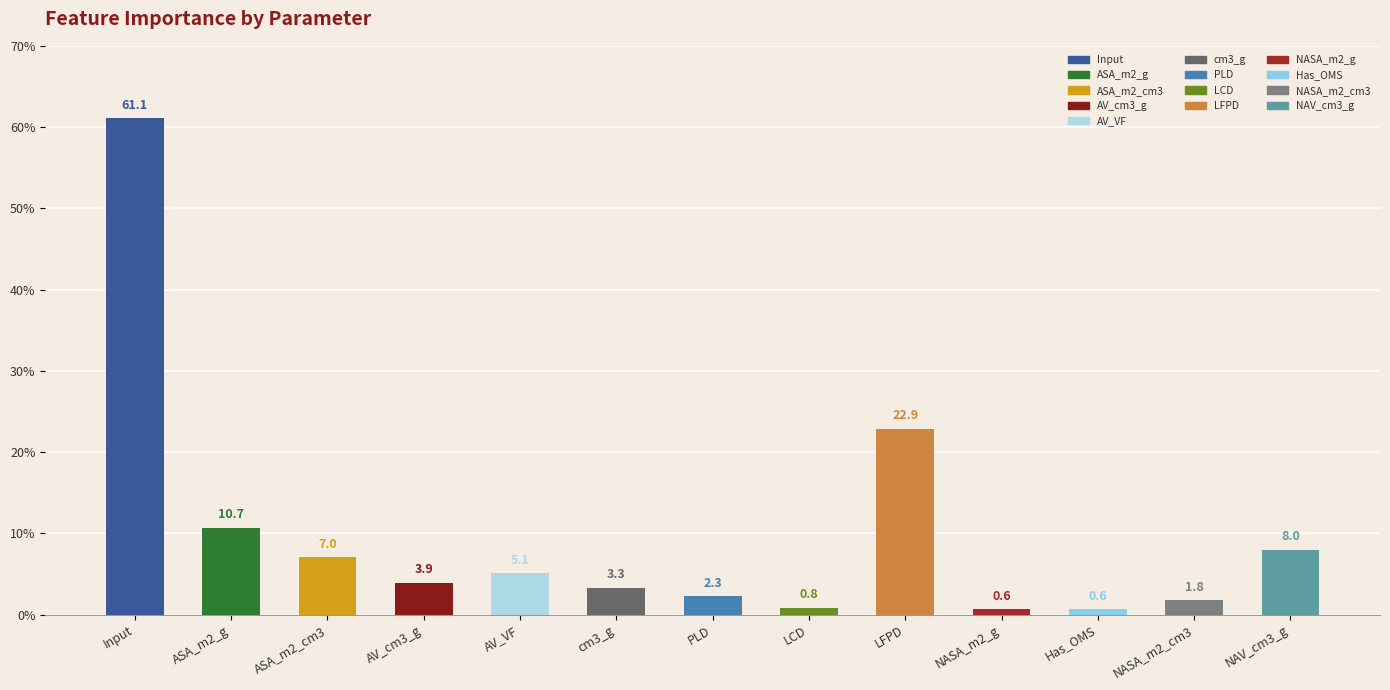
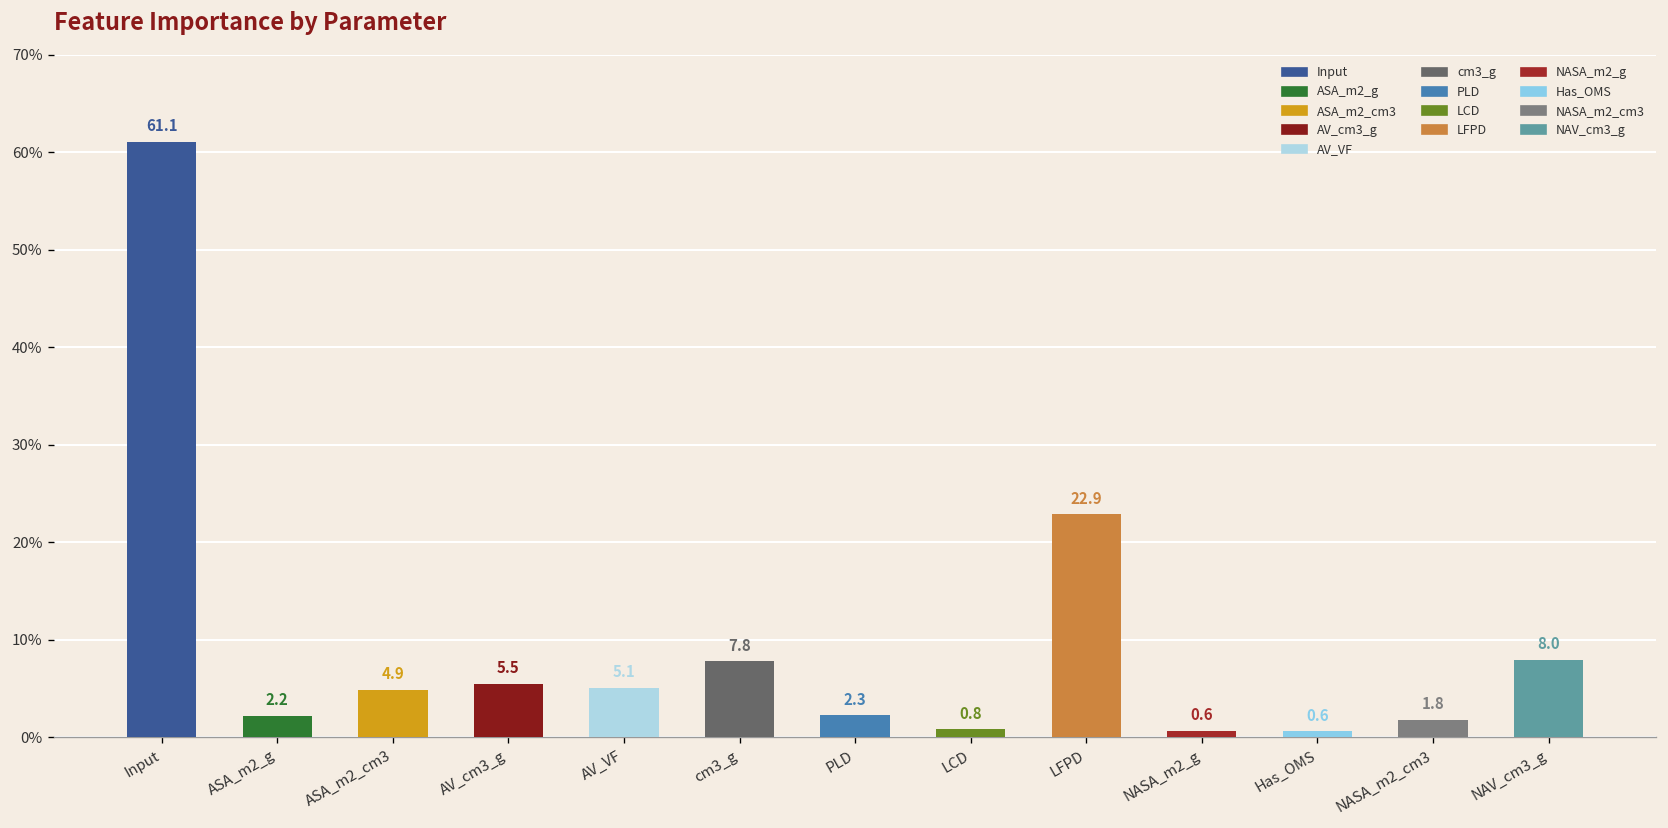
  {
    "Input": 61.1,
-   "ASA_m2_g": 10.7,
-   "ASA_m2_cm3": 7.0,
-   "AV_cm3_g": 3.9,
+   "ASA_m2_g": 2.2,
+   "ASA_m2_cm3": 4.9,
+   "AV_cm3_g": 5.5,
    "AV_VF": 5.1,
-   "cm3_g": 3.3,
+   "cm3_g": 7.8,
    "PLD": 2.3,
    "LCD": 0.8,
    "LFPD": 22.9,
    "NASA_m2_g": 0.6,
    "Has_OMS": 0.6,
    "NASA_m2_cm3": 1.8,
    "NAV_cm3_g": 8.0
  }
